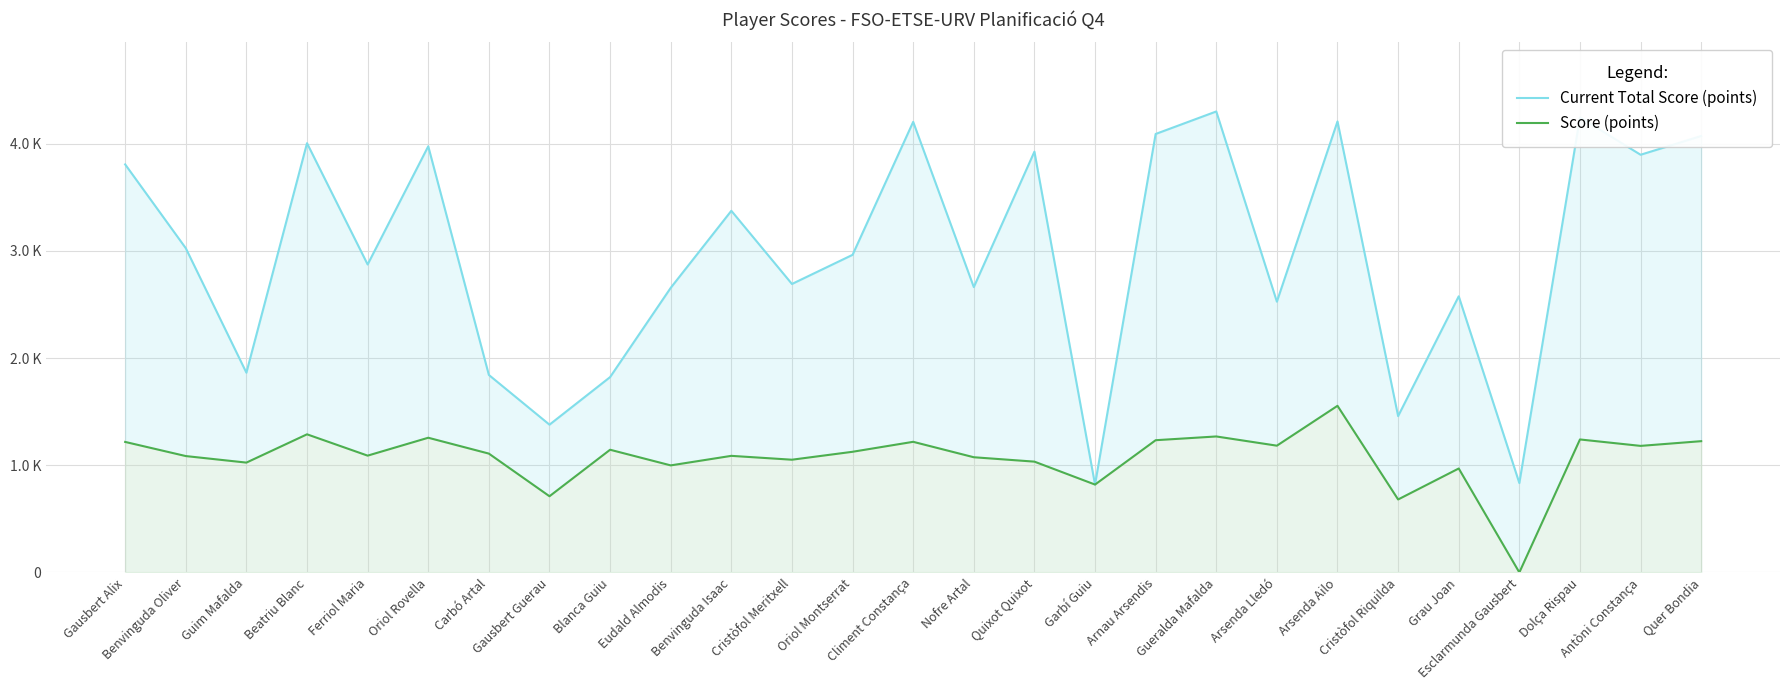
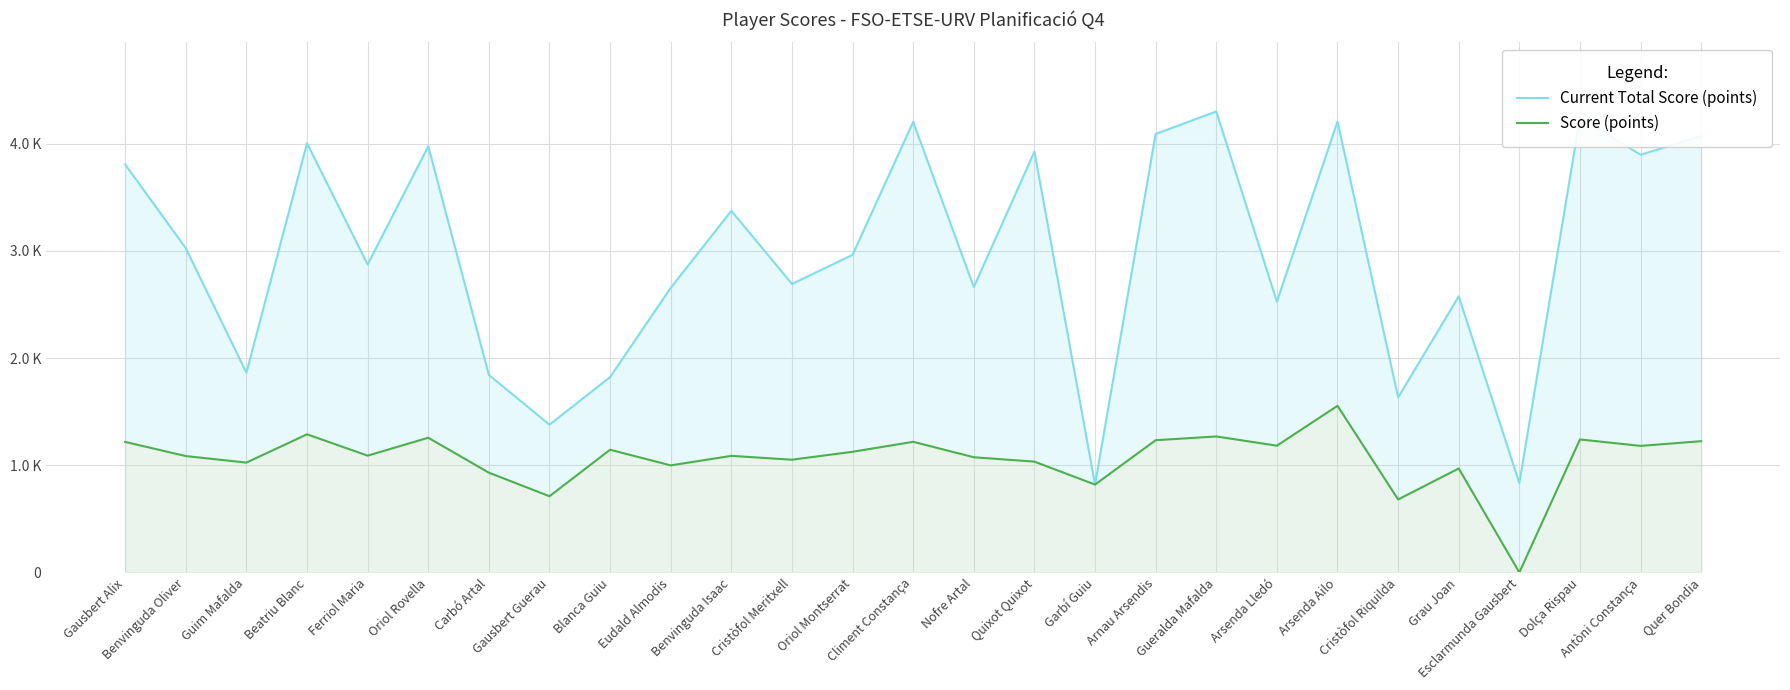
  {
    "Current Total Score (points)": {
      "Gausbert Alix": 3810,
      "Benvinguda Oliver": 3030,
      "Guim Mafalda": 1860,
      "Beatriu Blanc": 4010,
      "Ferriol Maria": 2870,
      "Oriol Rovella": 3980,
      "Carbó Artal": 1840,
      "Gausbert Guerau": 1380,
      "Blanca Guiu": 1820,
      "Eudald Almodis": 2660,
      "Benvinguda Isaac": 3380,
      "Cristòfol Meritxell": 2690,
      "Oriol Montserrat": 2960,
      "Climent Constança": 4210,
      "Nofre Artal": 2660,
      "Quixot Quixot": 3930,
      "Arnau Arsendis": 4090,
      "Gueralda Mafalda": 4300,
      "Arsenda Lledó": 2530,
      "Arsenda Ailo": 4210,
-     "Cristòfol Riquilda": 1460,
+     "Cristòfol Riquilda": 1630,
      "Grau Joan": 2580,
      "Esclarmunda Gausbert": 830,
      "Antòni Constança": 3900
    },
    "Score (points)": {
      "Gausbert Alix": 1220,
      "Benvinguda Oliver": 1090,
      "Guim Mafalda": 1030,
      "Beatriu Blanc": 1290,
      "Ferriol Maria": 1090,
      "Oriol Rovella": 1260,
-     "Carbó Artal": 1110,
+     "Carbó Artal": 930,
      "Gausbert Guerau": 710,
      "Blanca Guiu": 1150,
      "Eudald Almodis": 1000,
      "Benvinguda Isaac": 1090,
      "Cristòfol Meritxell": 1050,
      "Oriol Montserrat": 1130,
      "Climent Constança": 1220,
      "Nofre Artal": 1080,
      "Quixot Quixot": 1030,
      "Arnau Arsendis": 1230,
      "Gueralda Mafalda": 1270,
      "Arsenda Lledó": 1180,
      "Arsenda Ailo": 1560,
      "Cristòfol Riquilda": 680,
      "Grau Joan": 970,
      "Esclarmunda Gausbert": 0,
      "Dolça Rispau": 1240,
      "Antòni Constança": 1180,
      "Quer Bondia": 1230
    }
  }
